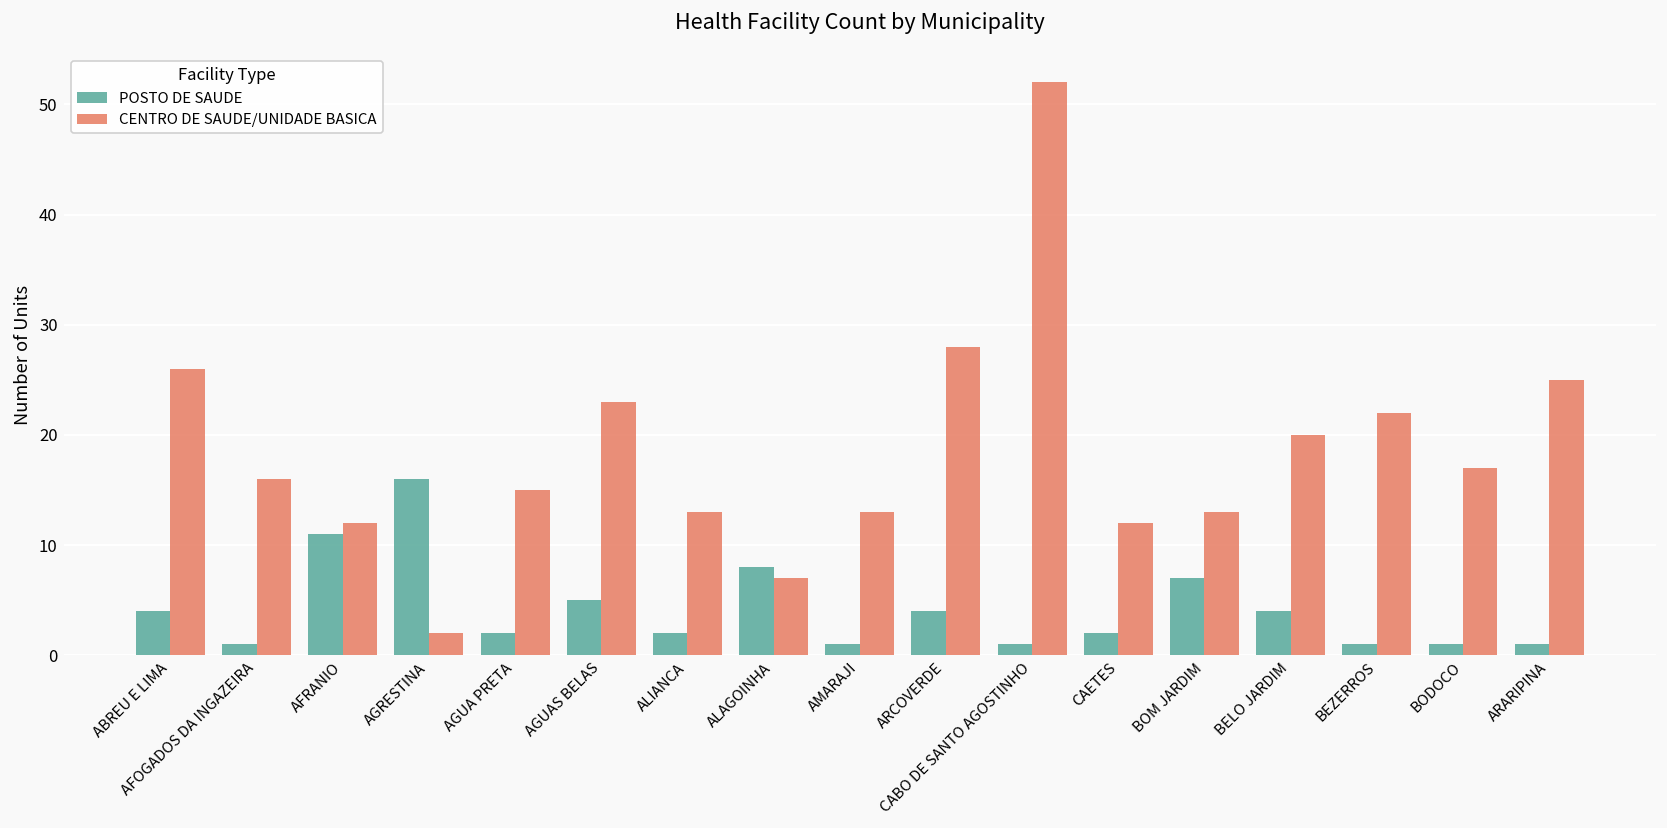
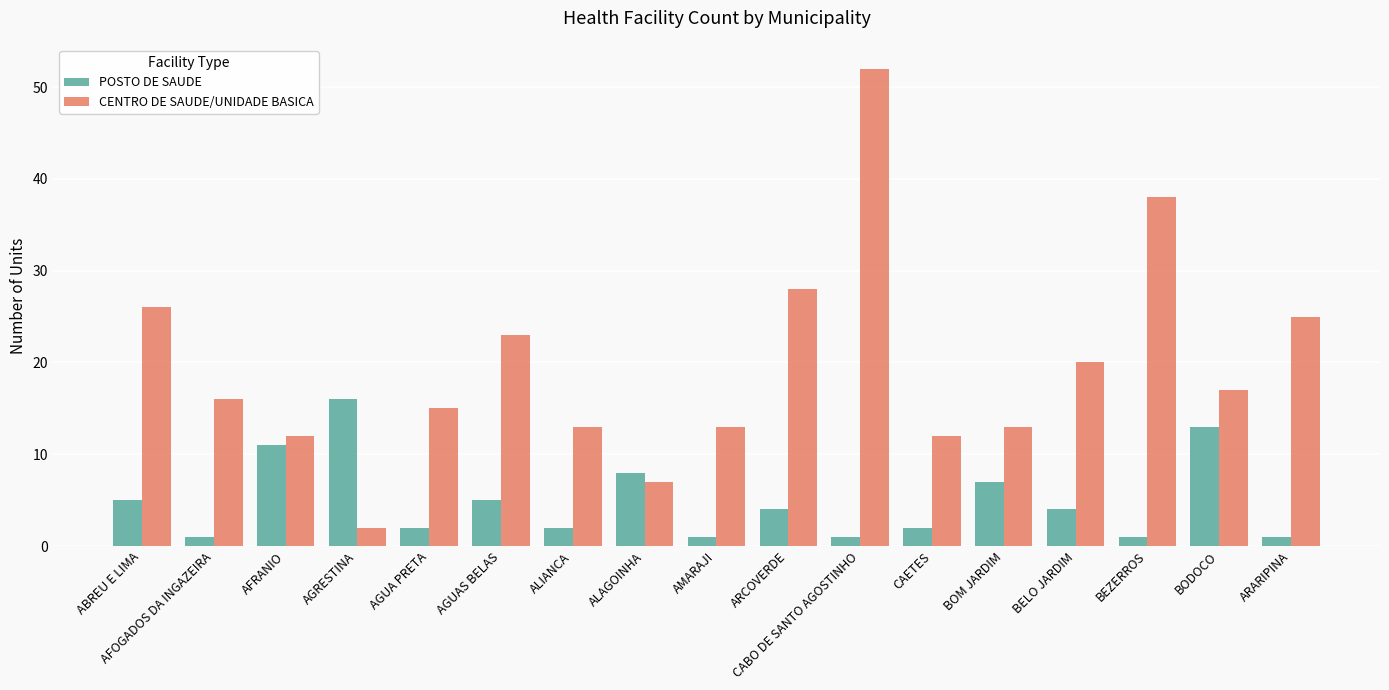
  {
    "POSTO DE SAUDE": {
-     "ABREU E LIMA": 4,
+     "ABREU E LIMA": 5,
      "AFOGADOS DA INGAZEIRA": 1,
      "AFRANIO": 11,
      "AGRESTINA": 16,
      "AGUA PRETA": 2,
      "AGUAS BELAS": 5,
      "ALIANCA": 2,
      "ALAGOINHA": 8,
      "AMARAJI": 1,
      "ARCOVERDE": 4,
      "CABO DE SANTO AGOSTINHO": 1,
      "CAETES": 2,
      "BOM JARDIM": 7,
      "BELO JARDIM": 4,
      "BEZERROS": 1,
-     "BODOCO": 1,
+     "BODOCO": 13,
      "ARARIPINA": 1
    },
    "CENTRO DE SAUDE/UNIDADE BASICA": {
      "ABREU E LIMA": 26,
      "AFOGADOS DA INGAZEIRA": 16,
      "AFRANIO": 12,
      "AGRESTINA": 2,
      "AGUA PRETA": 15,
      "AGUAS BELAS": 23,
      "ALIANCA": 13,
      "ALAGOINHA": 7,
      "AMARAJI": 13,
      "ARCOVERDE": 28,
      "CABO DE SANTO AGOSTINHO": 52,
      "CAETES": 12,
      "BOM JARDIM": 13,
      "BELO JARDIM": 20,
-     "BEZERROS": 22,
+     "BEZERROS": 38,
      "BODOCO": 17,
      "ARARIPINA": 25
    }
  }
